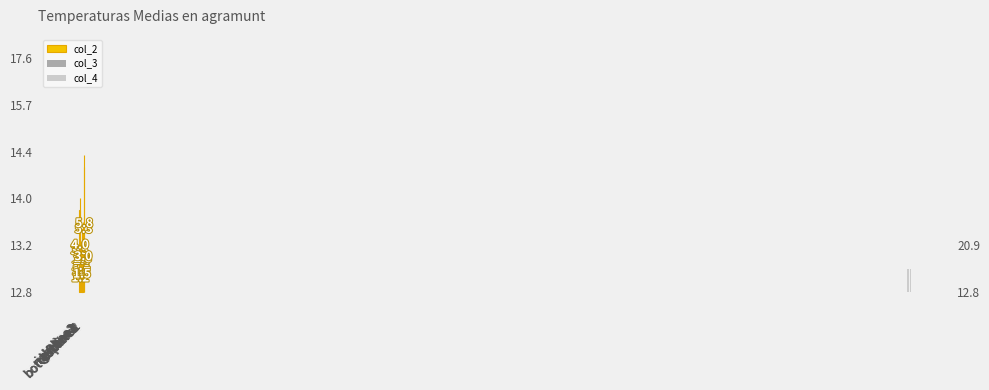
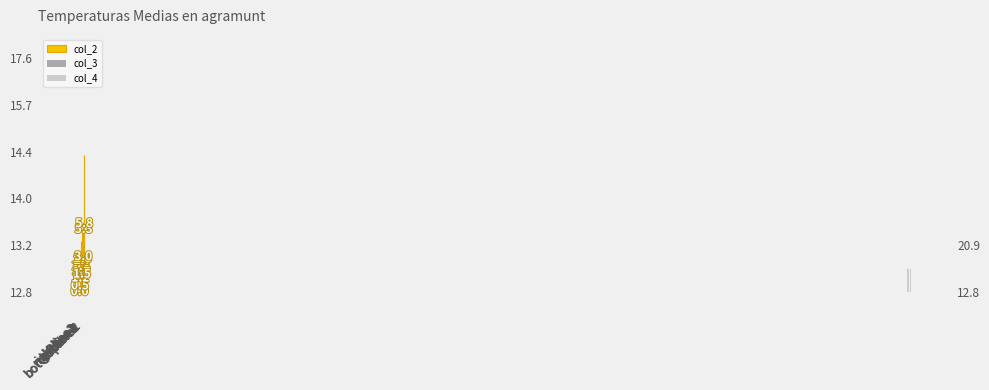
  {
    "col_2": {
-     "rightline1": 3.5,
-     "rightline2": 4.0
+     "rightline1": 0.0,
+     "rightline2": 0.5
    }
  }
